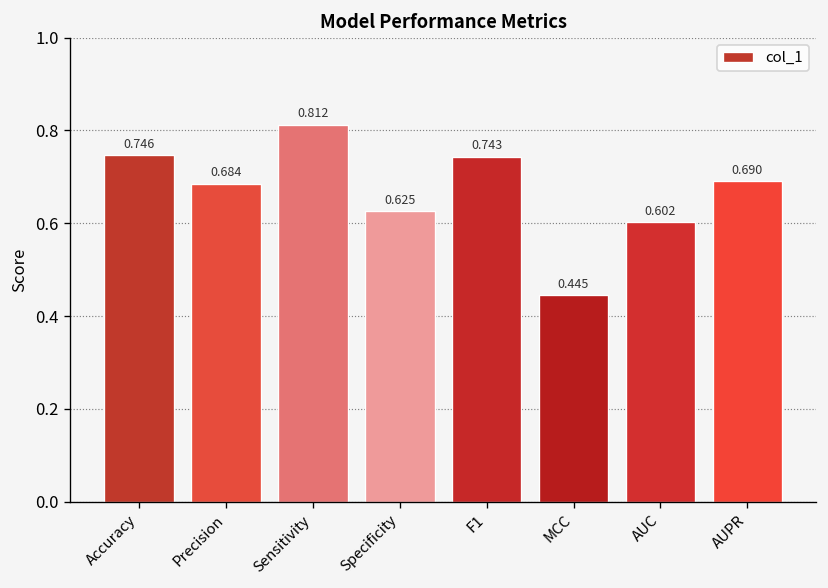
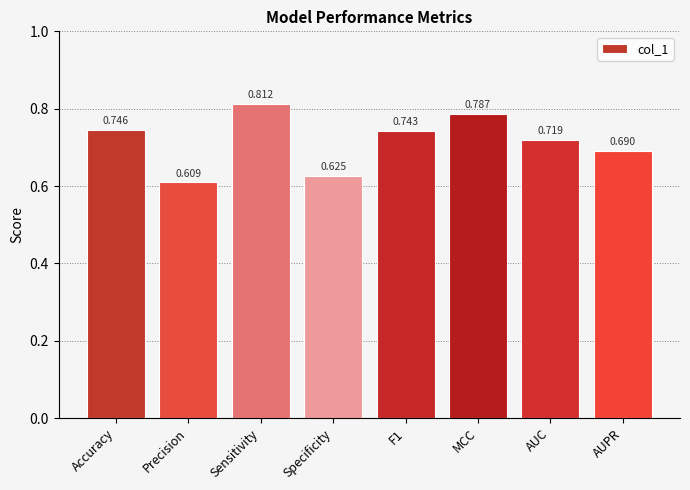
  {
    "Accuracy": 0.746,
-   "Precision": 0.684,
+   "Precision": 0.609,
    "Sensitivity": 0.812,
    "Specificity": 0.625,
    "F1": 0.743,
-   "MCC": 0.445,
-   "AUC": 0.602,
+   "MCC": 0.787,
+   "AUC": 0.719,
    "AUPR": 0.690
  }
